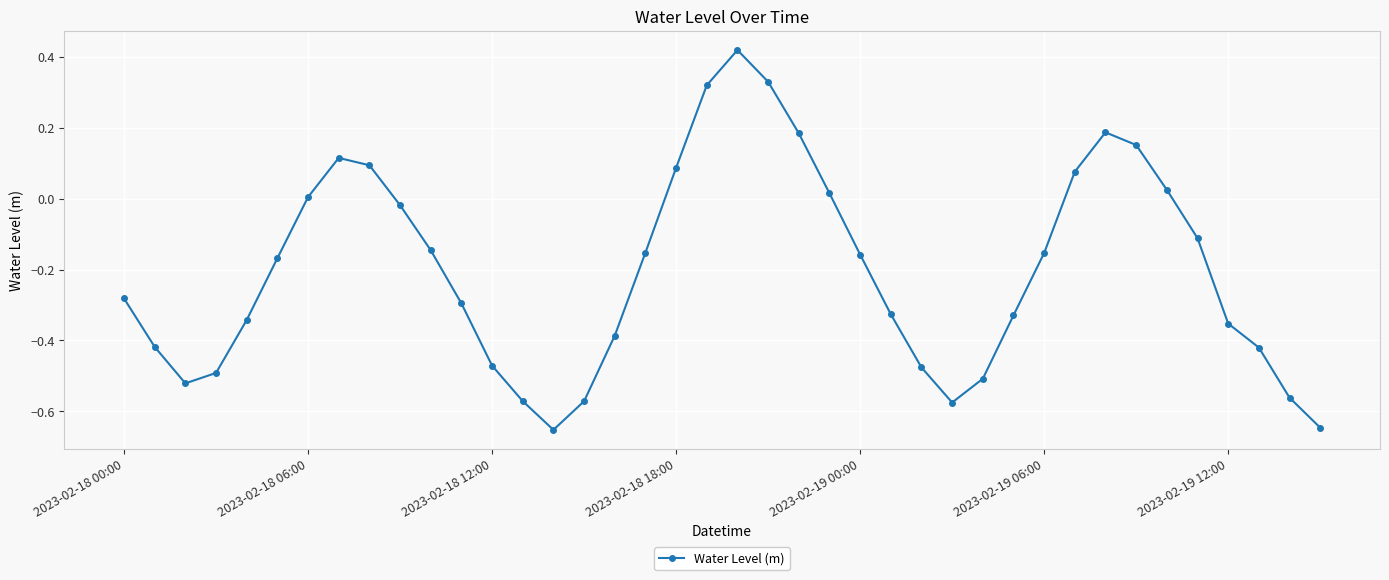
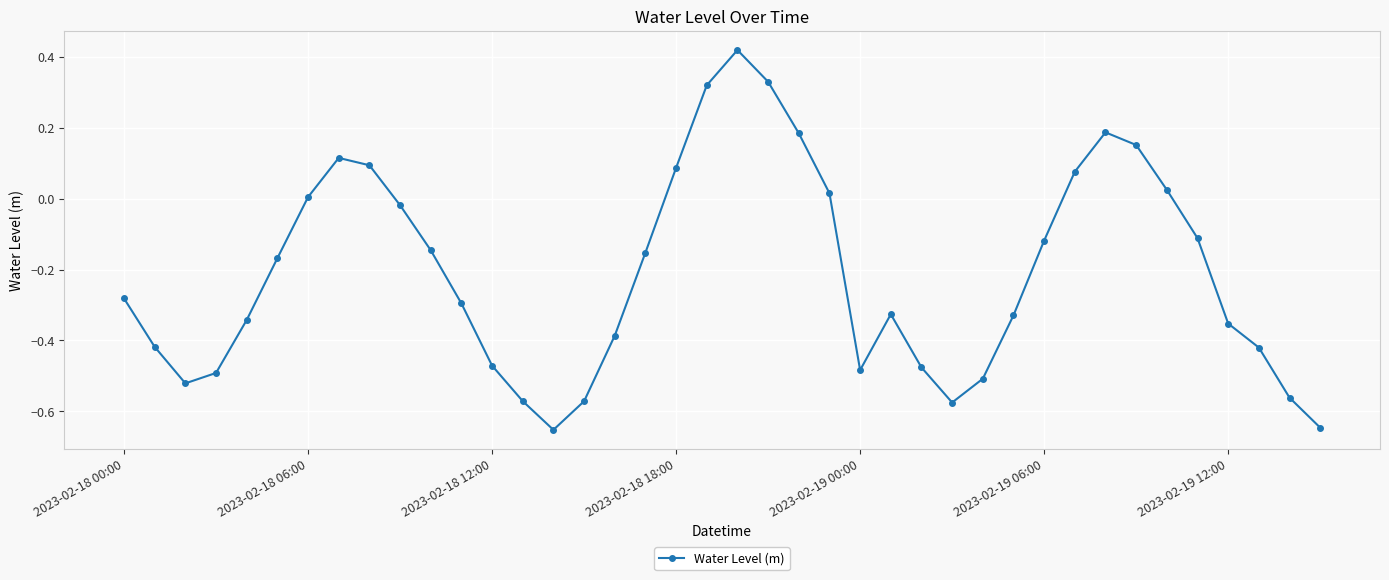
  {
    "2023-02-18 00:00": -0.28,
    "2023-02-18 06:00": 0.00,
    "2023-02-18 12:00": -0.47,
    "2023-02-18 18:00": 0.09,
-   "2023-02-19 00:00": -0.16,
-   "2023-02-19 06:00": -0.15,
+   "2023-02-19 00:00": -0.48,
+   "2023-02-19 06:00": -0.12,
    "2023-02-19 12:00": -0.35
  }
